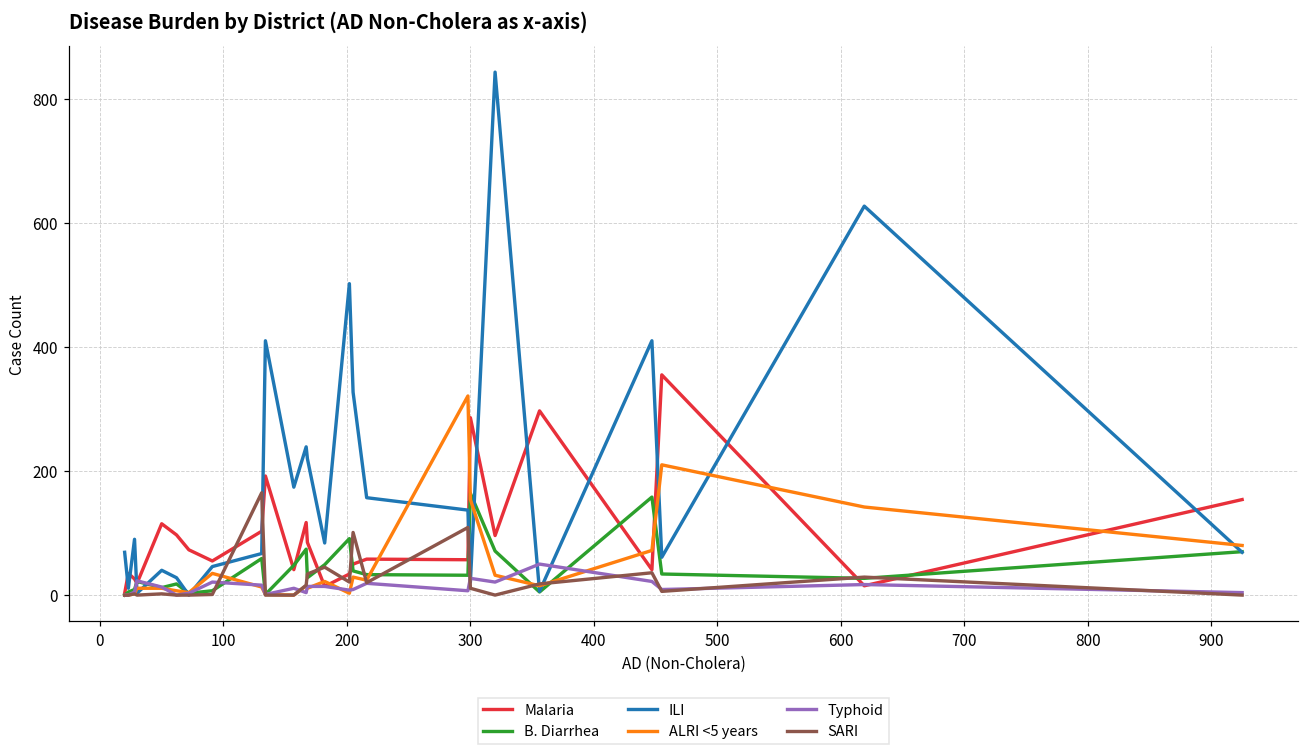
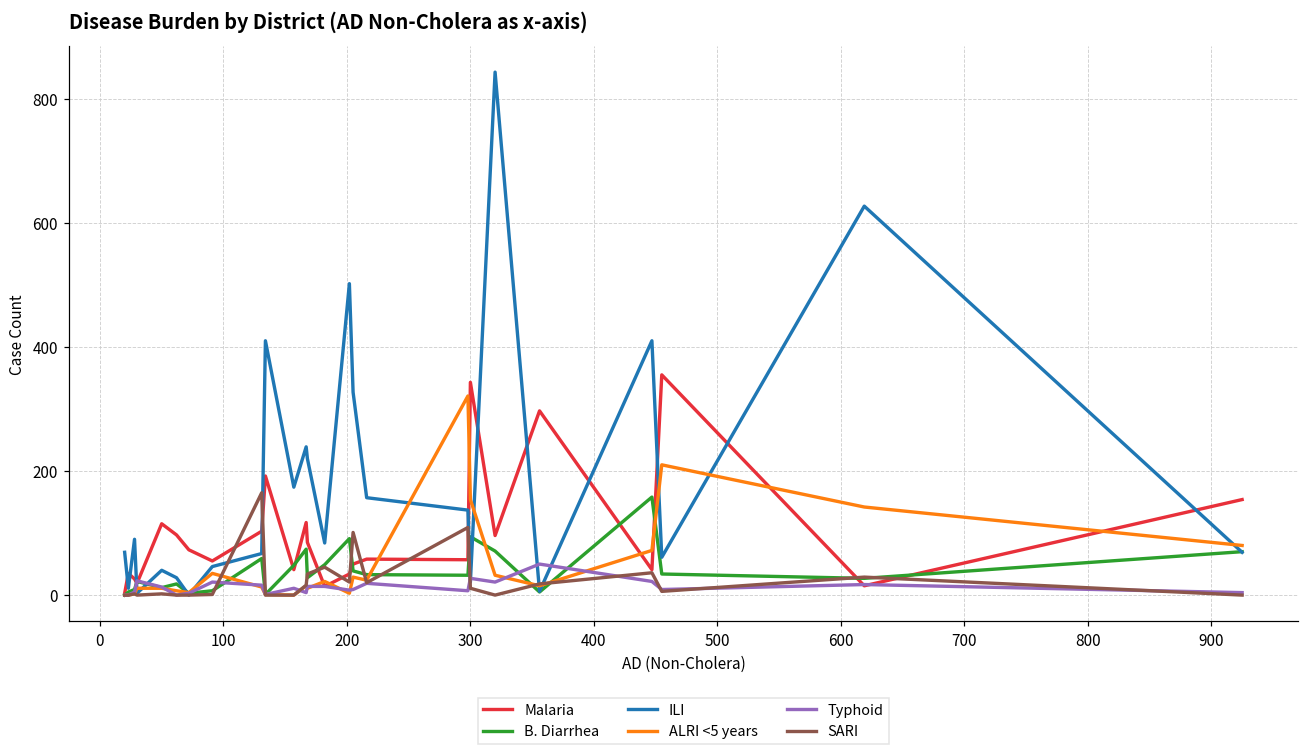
  {
    "Malaria": {
-     "300": 290
+     "300": 340
    },
    "B. Diarrhea": {
-     "300": 160
+     "300": 90
    },
    "ILI": {
      "300": 20
    },
    "ALRI <5 years": {
      "300": 150
    },
    "Typhoid": {
      "300": 30
    },
    "SARI": {
      "300": 10
    }
  }
